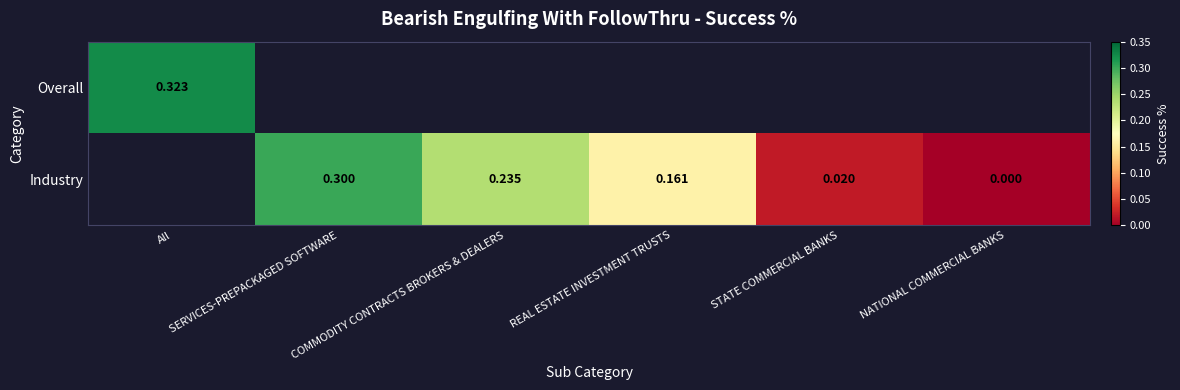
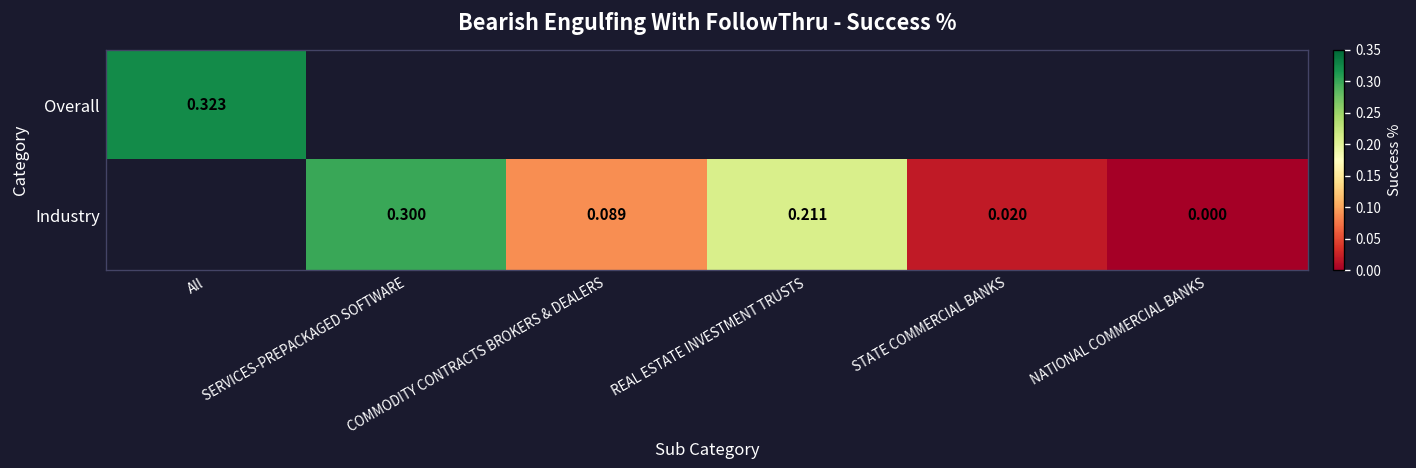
  {
    "Overall": {
      "All": 0.323
    },
    "Industry": {
      "SERVICES-PREPACKAGED SOFTWARE": 0.300,
-     "COMMODITY CONTRACTS BROKERS & DEALERS": 0.235,
-     "REAL ESTATE INVESTMENT TRUSTS": 0.161,
+     "COMMODITY CONTRACTS BROKERS & DEALERS": 0.089,
+     "REAL ESTATE INVESTMENT TRUSTS": 0.211,
      "STATE COMMERCIAL BANKS": 0.020,
      "NATIONAL COMMERCIAL BANKS": 0.000
    }
  }
